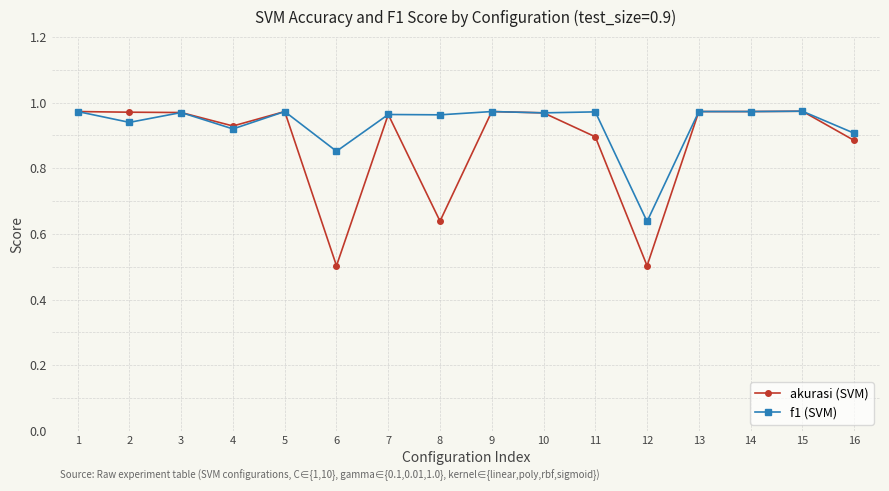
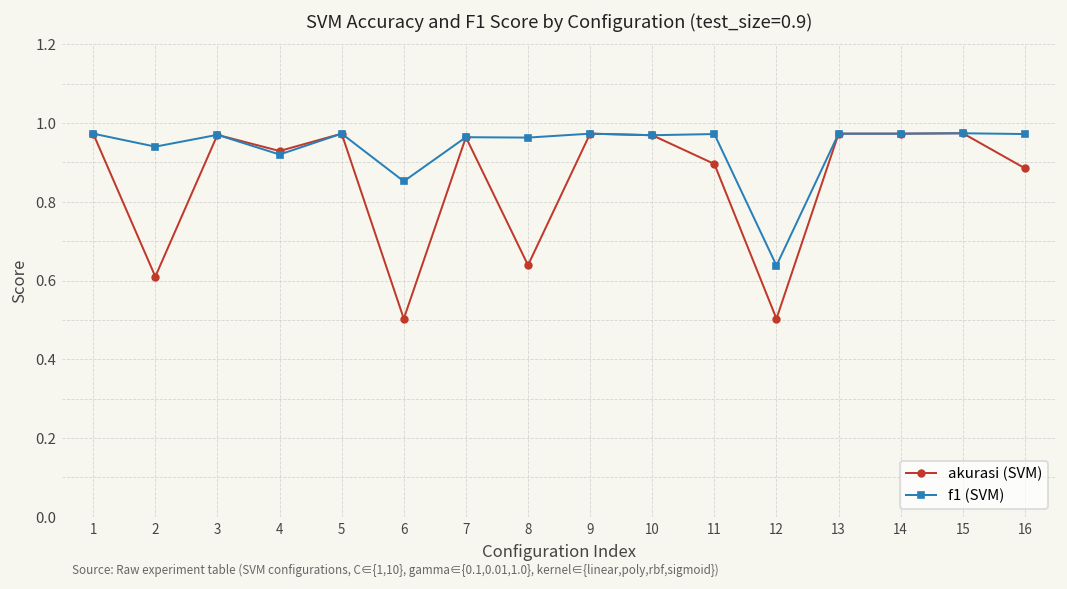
  {
    "akurasi (SVM)": {
-     "2": 0.97,
+     "2": 0.61,
      "4": 0.93,
      "6": 0.50,
      "8": 0.64,
      "11": 0.90,
      "12": 0.50,
      "16": 0.89
    },
    "f1 (SVM)": {
      "2": 0.94,
      "4": 0.92,
      "6": 0.85,
      "8": 0.96,
      "11": 0.97,
      "12": 0.64,
-     "16": 0.91
+     "16": 0.97
    }
  }
